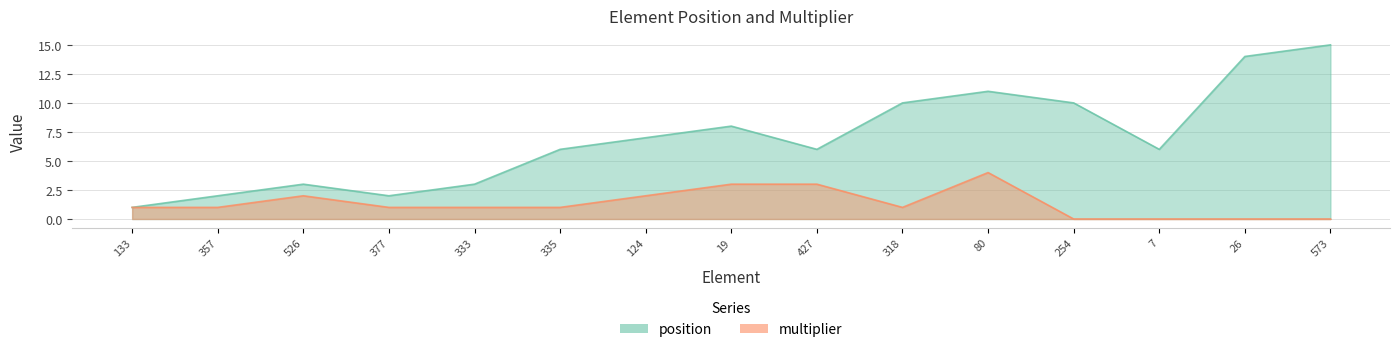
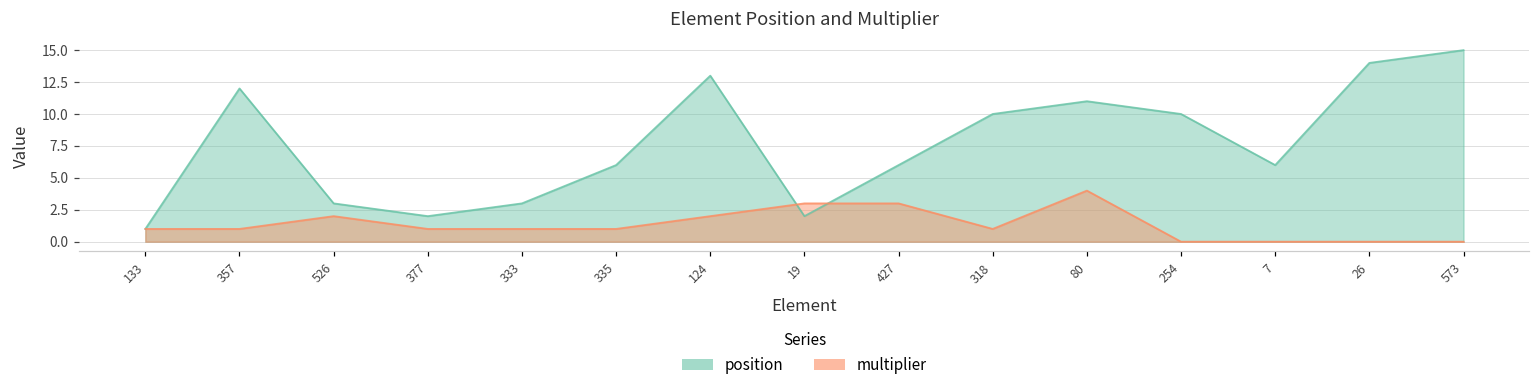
  {
    "position": {
-     "357": 2,
+     "357": 12,
      "526": 3,
      "377": 2,
      "333": 3,
      "335": 6,
-     "124": 7,
-     "19": 8,
+     "124": 13,
+     "19": 2,
      "427": 6,
      "318": 10,
      "80": 11,
      "254": 10,
      "7": 6,
      "26": 14,
      "573": 15
    },
    "multiplier": {
      "357": 1,
      "526": 2,
      "377": 1,
      "333": 1,
      "335": 1,
      "124": 2,
      "19": 3,
      "427": 3,
      "318": 1,
      "80": 4,
      "254": 0,
      "7": 0,
      "26": 0,
      "573": 0
    }
  }
